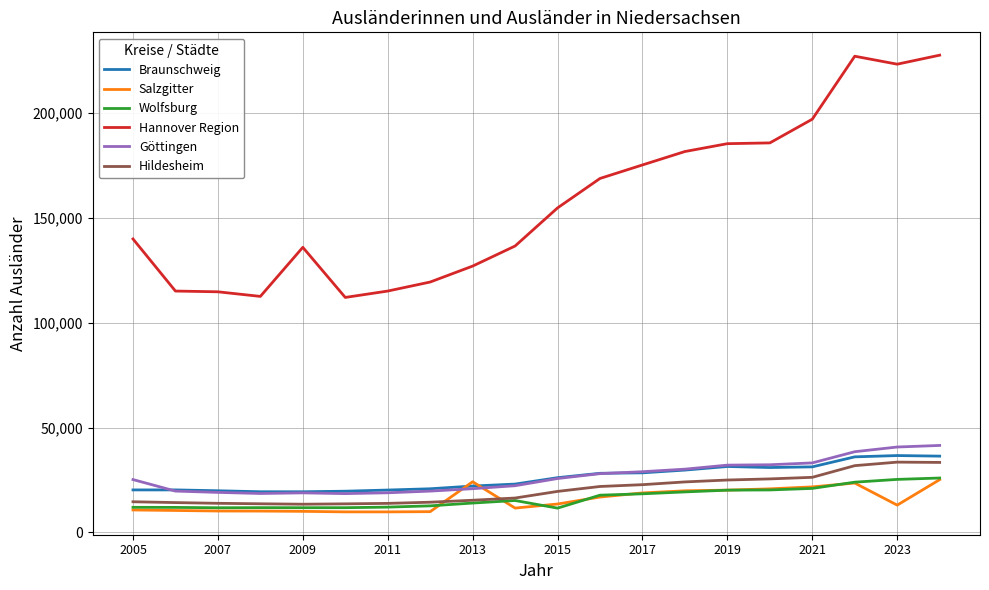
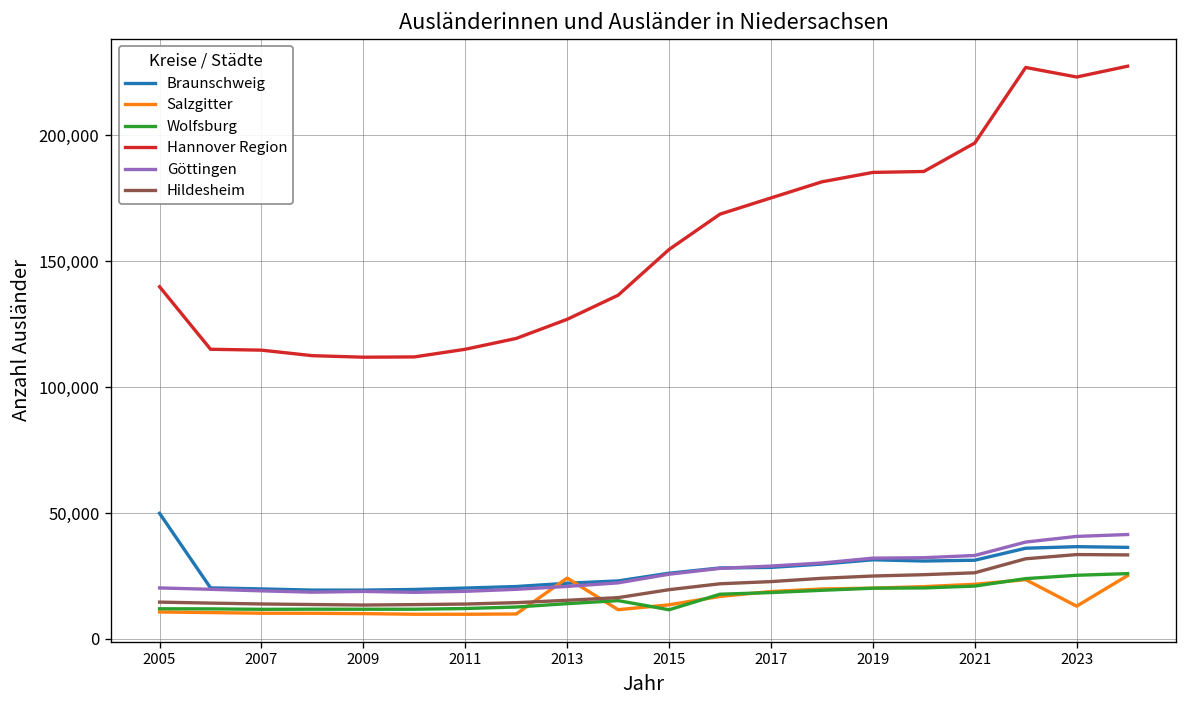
  {
    "Braunschweig": {
-     "2005": "20,000",
+     "2005": "50,000",
      "2011": "20,000",
      "2013": "22,000",
      "2021": "31,000",
      "2023": "37,000"
    },
    "Salzgitter": {
      "2005": "11,000",
      "2007": "10,000",
      "2009": "10,000",
      "2011": "10,000",
      "2013": "24,000",
      "2015": "14,000",
      "2023": "13,000"
    },
    "Wolfsburg": {
      "2005": "12,000",
      "2007": "12,000",
      "2009": "12,000",
      "2011": "12,000",
      "2013": "14,000",
      "2015": "12,000",
      "2023": "25,000"
    },
    "Hannover Region": {
      "2005": "140,000",
      "2007": "115,000",
-     "2009": "136,000",
+     "2009": "112,000",
      "2011": "115,000",
      "2013": "127,000",
      "2015": "155,000",
      "2017": "175,000",
      "2019": "185,000",
      "2021": "197,000",
      "2023": "223,000"
    },
    "Göttingen": {
-     "2005": "25,000",
+     "2005": "20,000",
      "2011": "19,000",
      "2013": "21,000",
      "2021": "33,000",
      "2023": "41,000"
    },
    "Hildesheim": {
      "2005": "15,000",
      "2007": "14,000",
      "2009": "13,000",
      "2011": "14,000",
      "2013": "15,000",
      "2015": "20,000",
      "2017": "23,000",
      "2019": "25,000",
      "2021": "26,000",
      "2023": "34,000"
    }
  }
